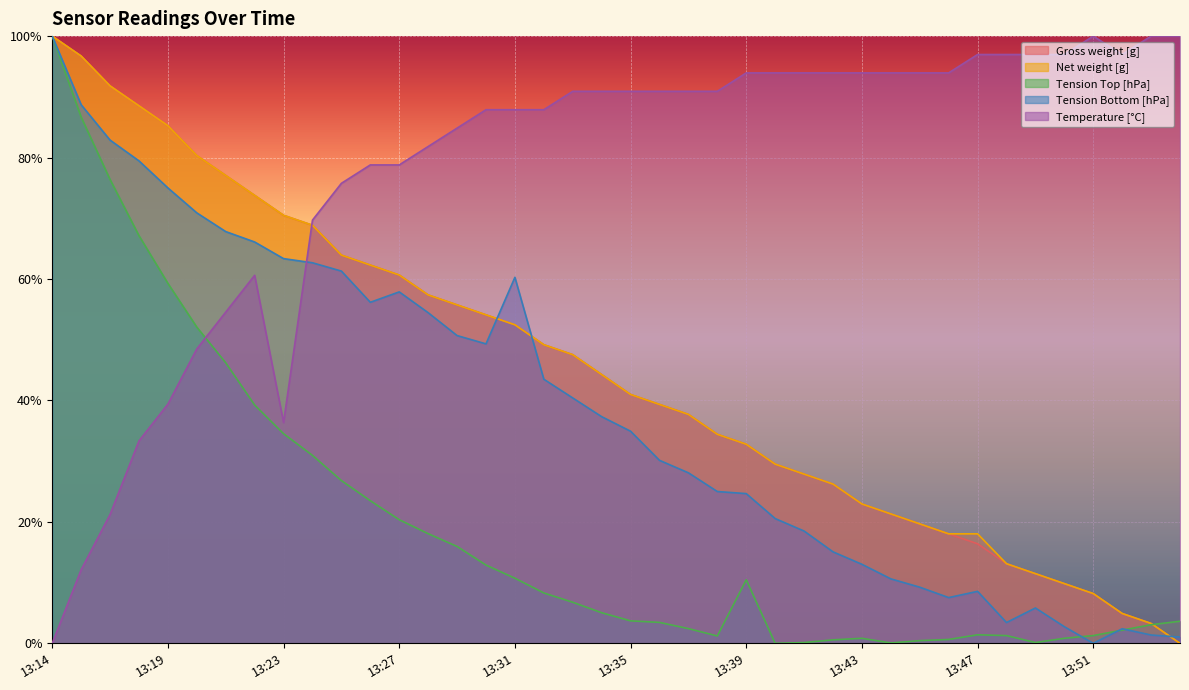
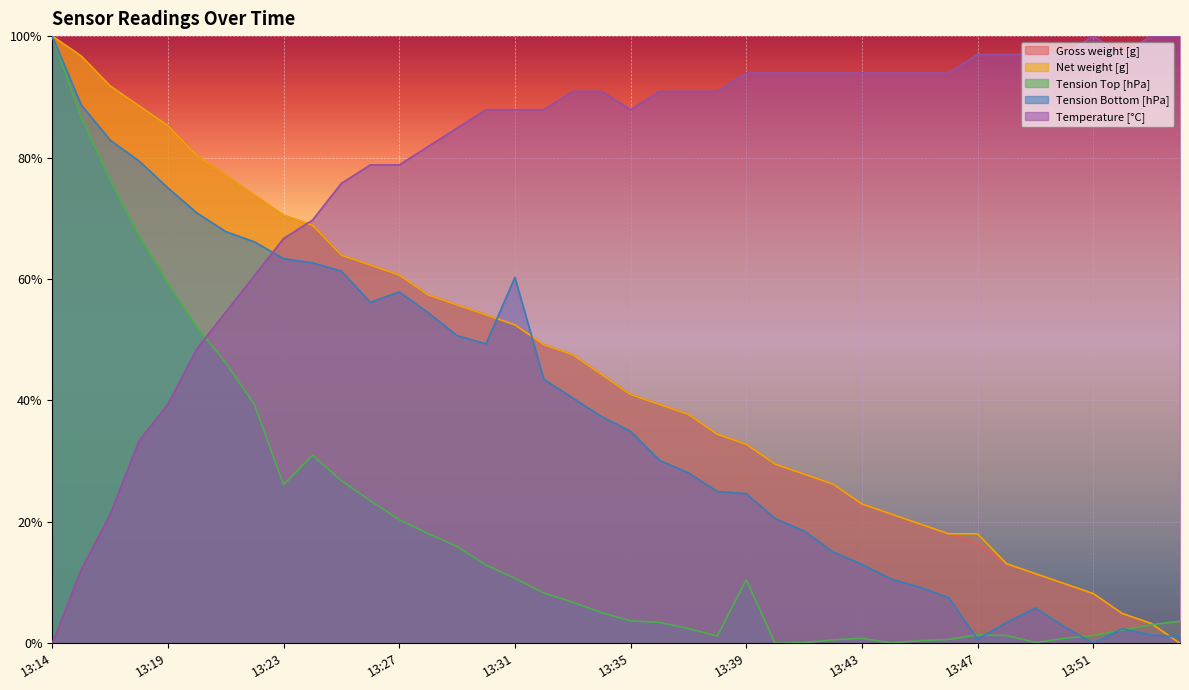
  {
    "Gross weight [g]": {
      "13:47": "16%"
    },
    "Net weight [g]": {
      "13:47": "18%"
    },
    "Tension Top [hPa]": {
      "13:19": "59%",
-     "13:23": "35%",
+     "13:23": "26%",
      "13:27": "20%",
      "13:31": "11%",
      "13:35": "4%",
      "13:39": "10%",
      "13:43": "1%",
      "13:47": "1%",
      "13:51": "1%"
    },
    "Tension Bottom [hPa]": {
      "13:19": "75%",
      "13:23": "63%",
      "13:27": "58%",
      "13:31": "60%",
      "13:35": "35%",
      "13:39": "25%",
      "13:43": "13%",
-     "13:47": "9%",
+     "13:47": "1%",
      "13:51": "0%"
    },
    "Temperature [°C]": {
      "13:14": "0%",
      "13:19": "39%",
-     "13:23": "36%",
+     "13:23": "67%",
      "13:27": "79%",
      "13:31": "88%",
-     "13:35": "91%",
+     "13:35": "88%",
      "13:39": "94%",
      "13:43": "94%",
      "13:47": "97%",
      "13:51": "100%"
    }
  }
